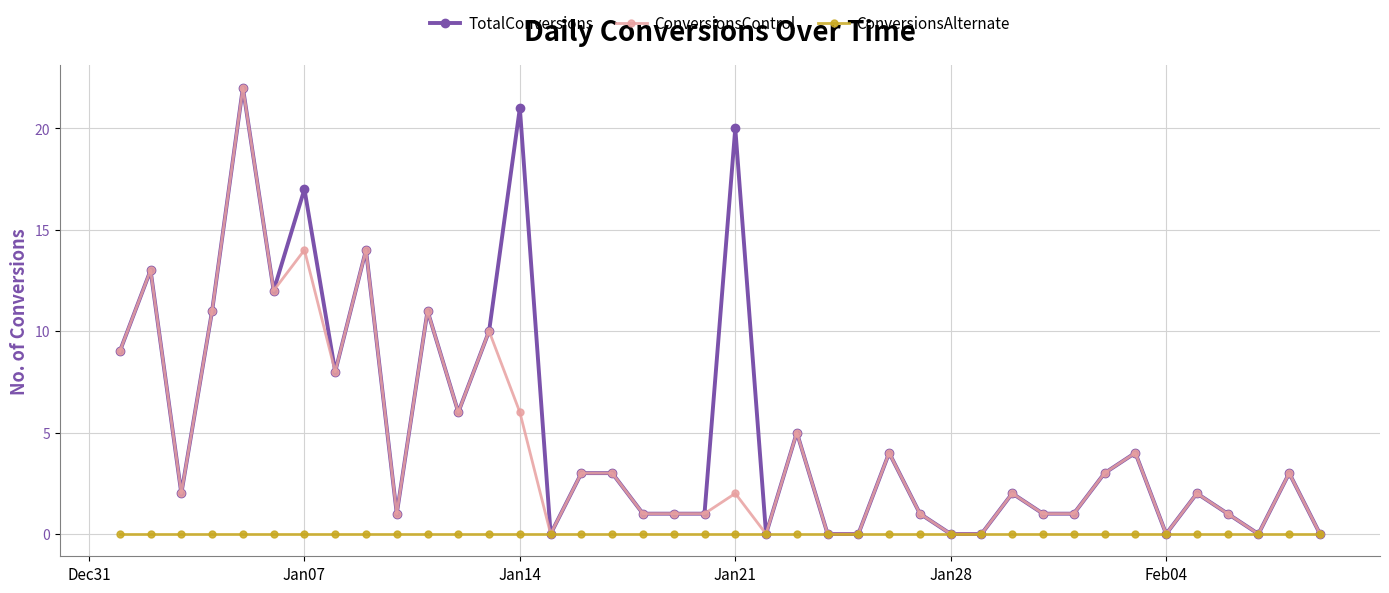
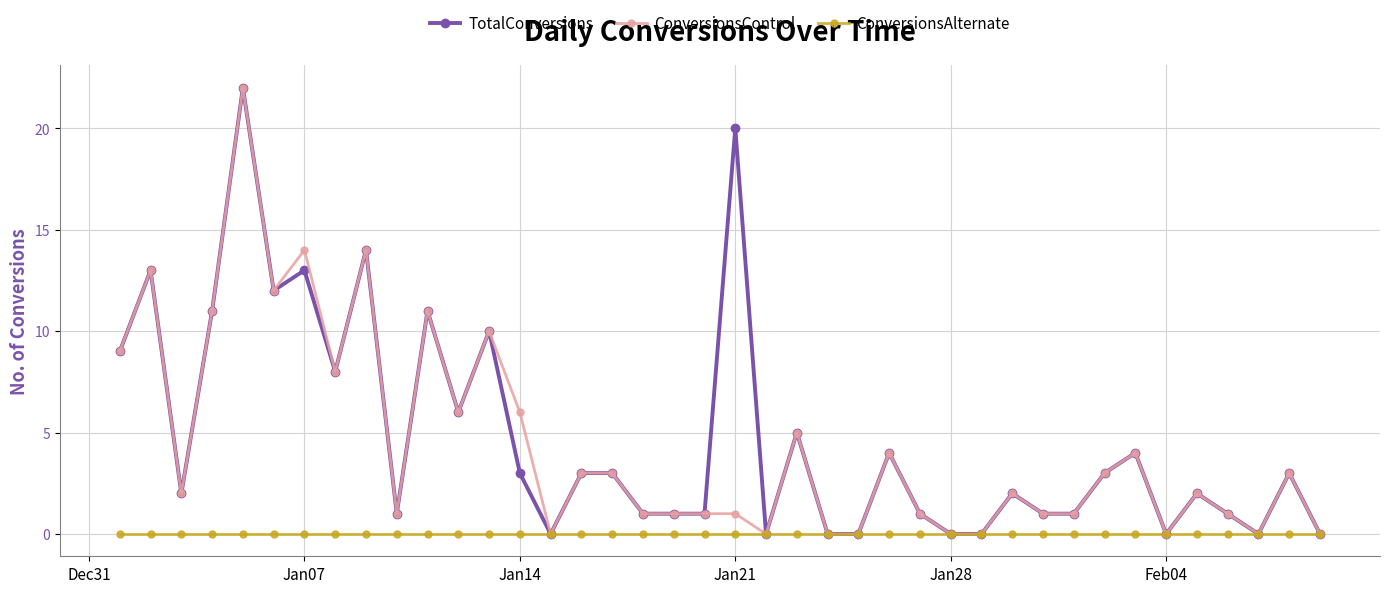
  {
    "TotalConversions": {
-     "Jan07": 17,
-     "Jan14": 21,
+     "Jan07": 13,
+     "Jan14": 3,
      "Jan21": 20
    },
    "ConversionsControl": {
      "Jan07": 14,
      "Jan14": 6,
-     "Jan21": 2
+     "Jan21": 1
    },
    "ConversionsAlternate": {
      "Jan07": 0,
      "Jan14": 0,
      "Jan21": 0
    }
  }
